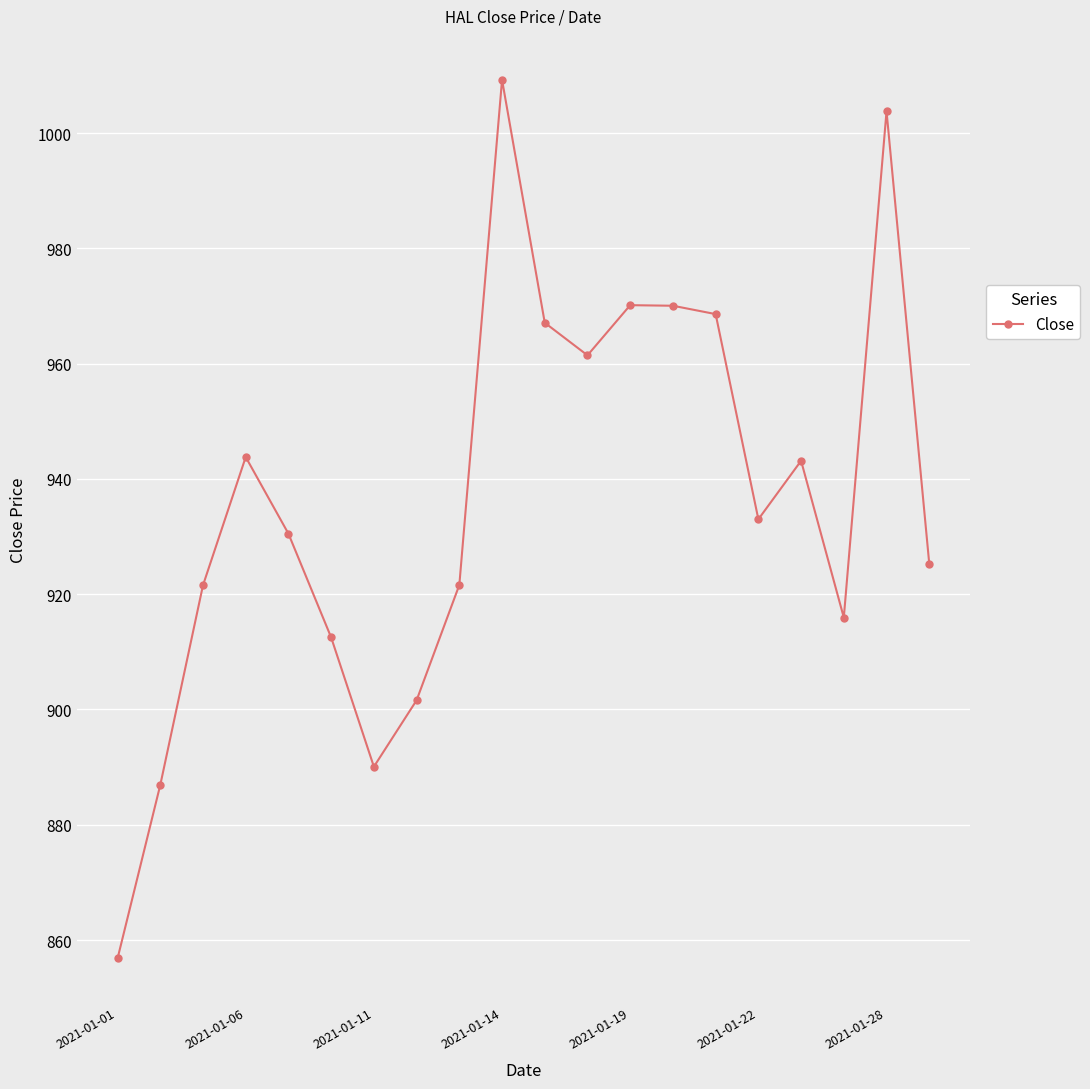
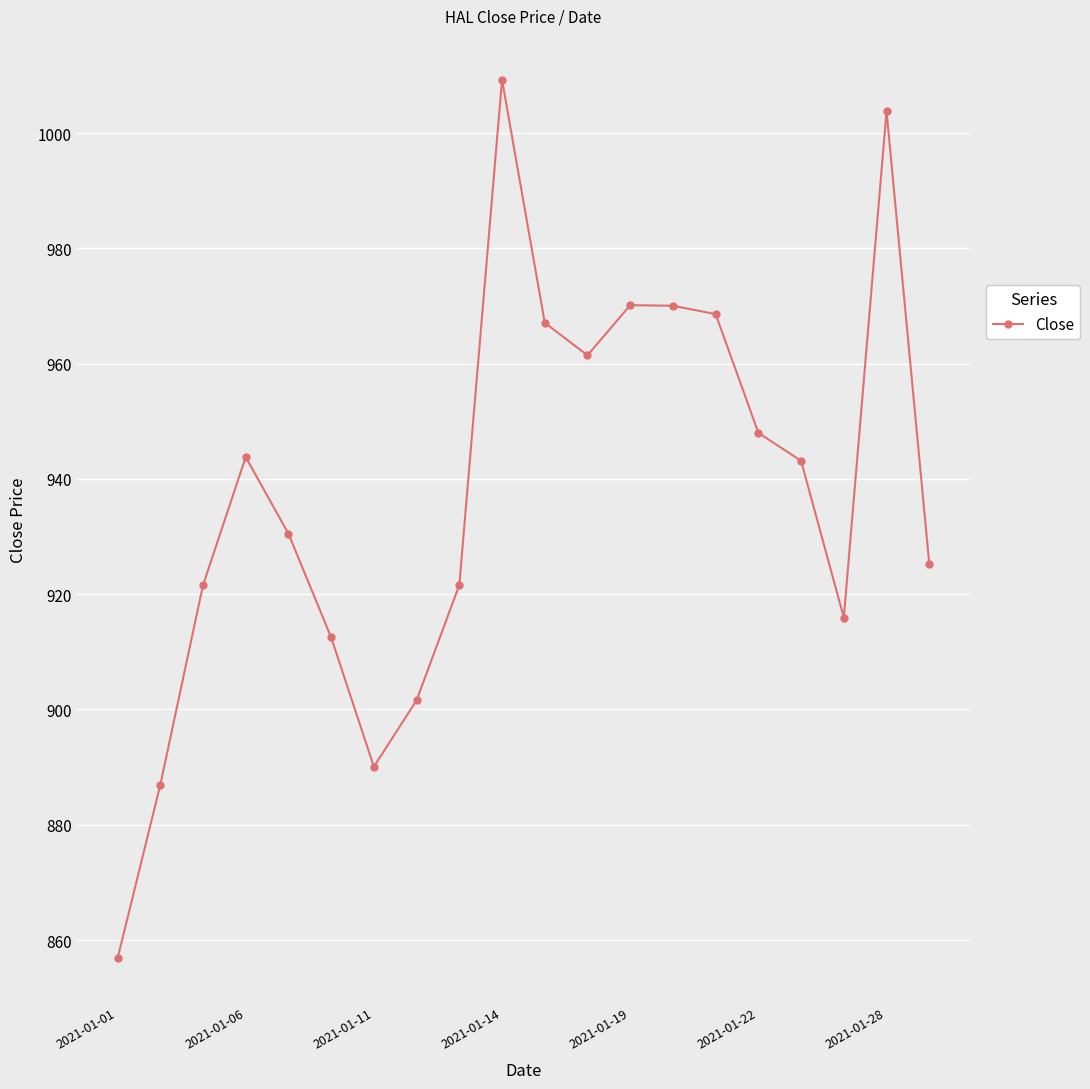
  {
    "2021-01-01": 857,
    "2021-01-06": 944,
    "2021-01-11": 890,
    "2021-01-14": 1009,
    "2021-01-19": 970,
-   "2021-01-22": 933,
+   "2021-01-22": 948,
    "2021-01-28": 1004
  }
